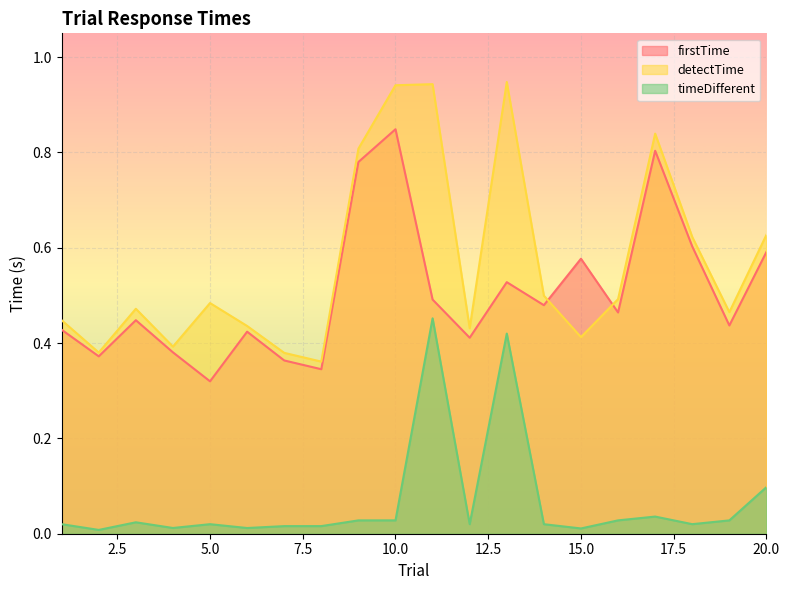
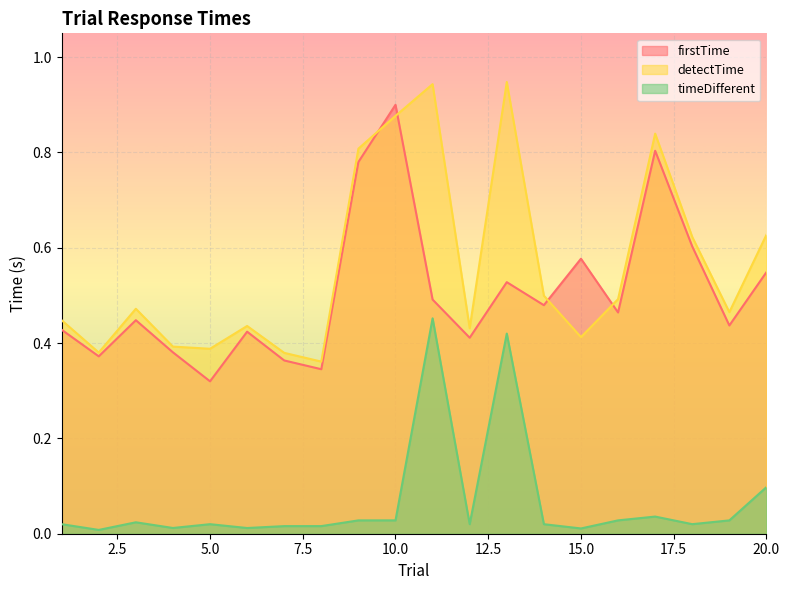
  {
    "firstTime": {
      "5.0": 0.32,
-     "10.0": 0.85,
+     "10.0": 0.90,
      "15.0": 0.58,
-     "20.0": 0.59
+     "20.0": 0.55
    },
    "detectTime": {
-     "5.0": 0.48,
-     "10.0": 0.94,
+     "5.0": 0.39,
+     "10.0": 0.88,
      "15.0": 0.41,
      "20.0": 0.63
    },
    "timeDifferent": {
      "5.0": 0.02,
      "10.0": 0.03,
      "15.0": 0.01,
      "20.0": 0.10
    }
  }
